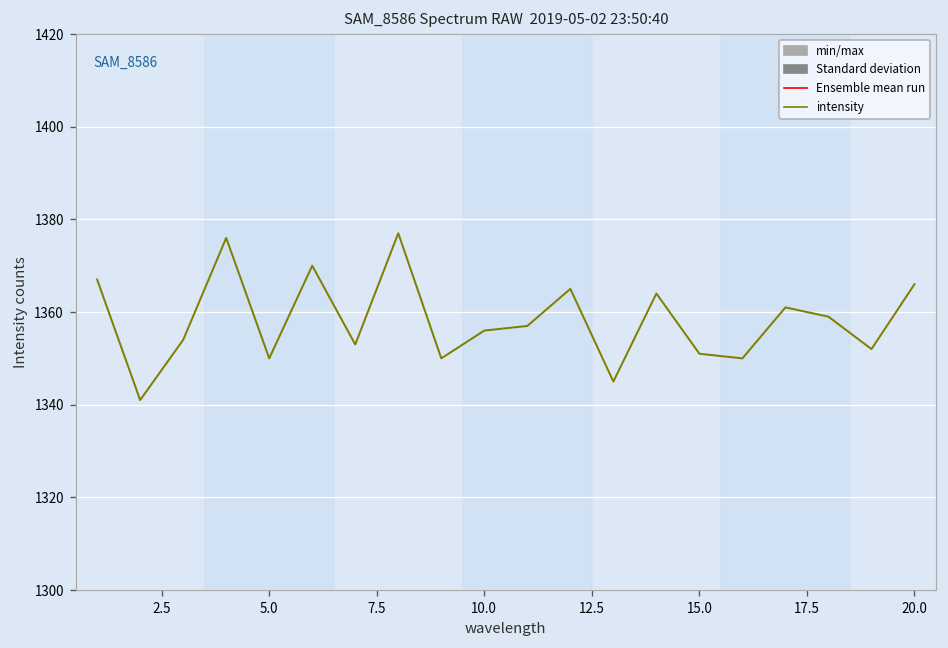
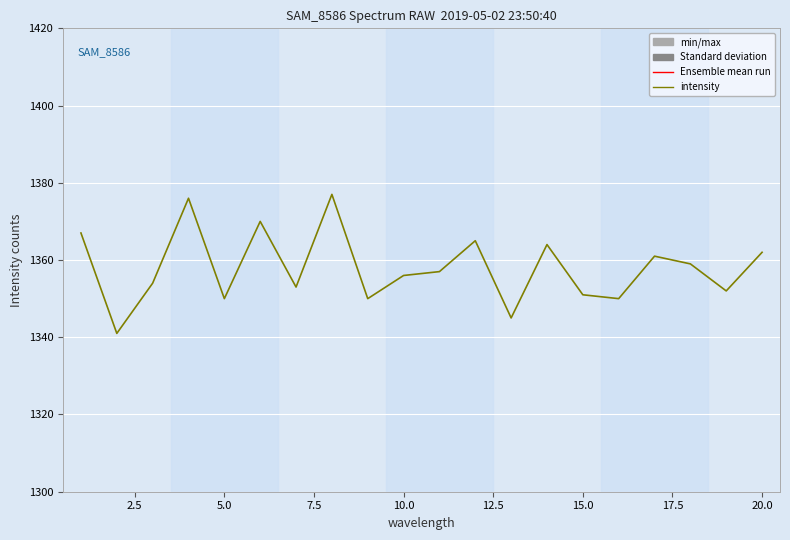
  {
    "5.0": 1350,
    "10.0": 1356,
    "15.0": 1351,
-   "20.0": 1366
+   "20.0": 1362
  }
